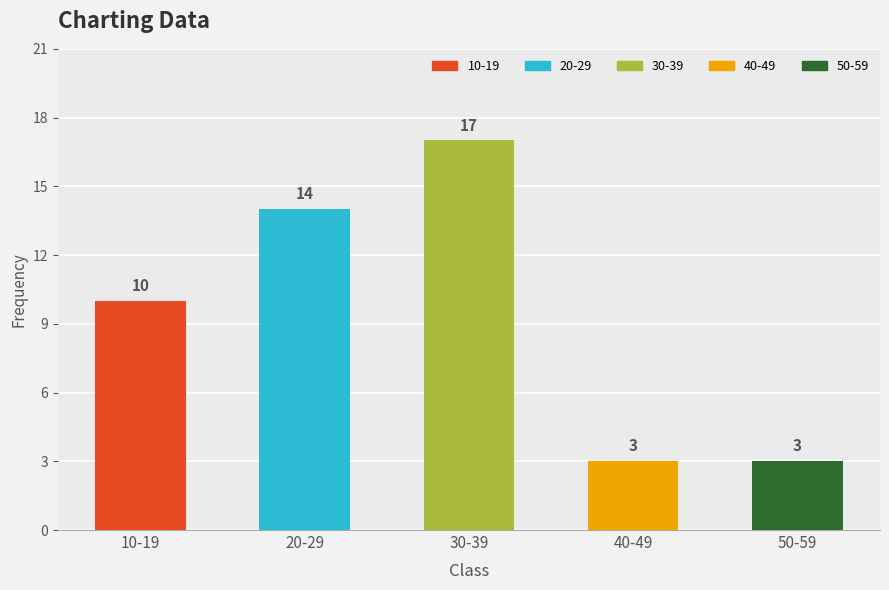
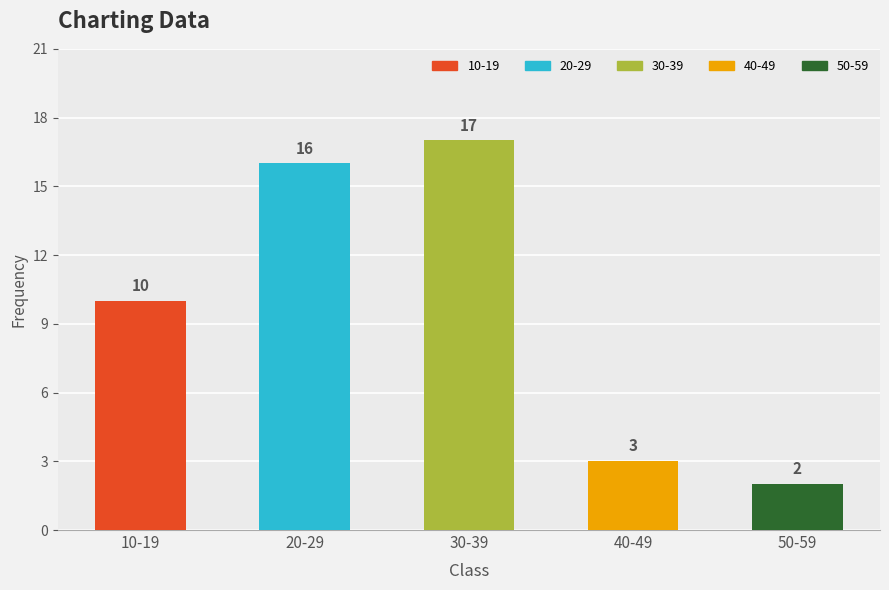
  {
    "10-19": 10,
-   "20-29": 14,
+   "20-29": 16,
    "30-39": 17,
    "40-49": 3,
-   "50-59": 3
+   "50-59": 2
  }
